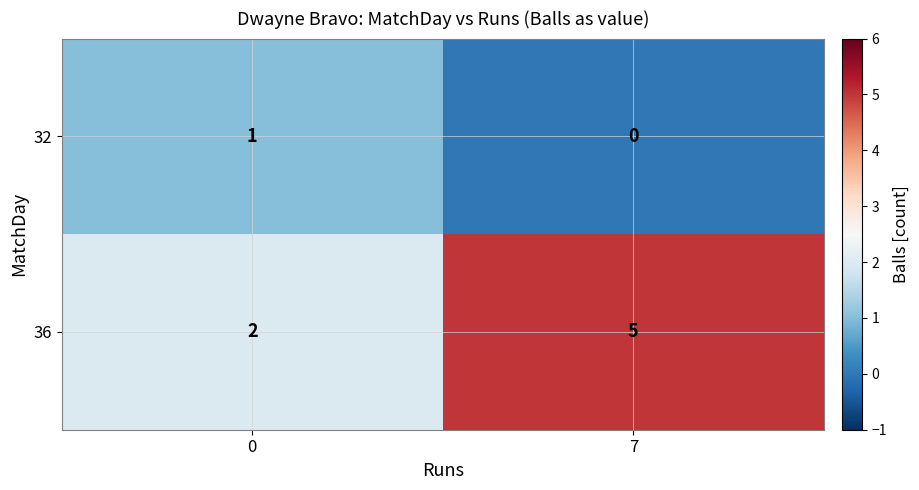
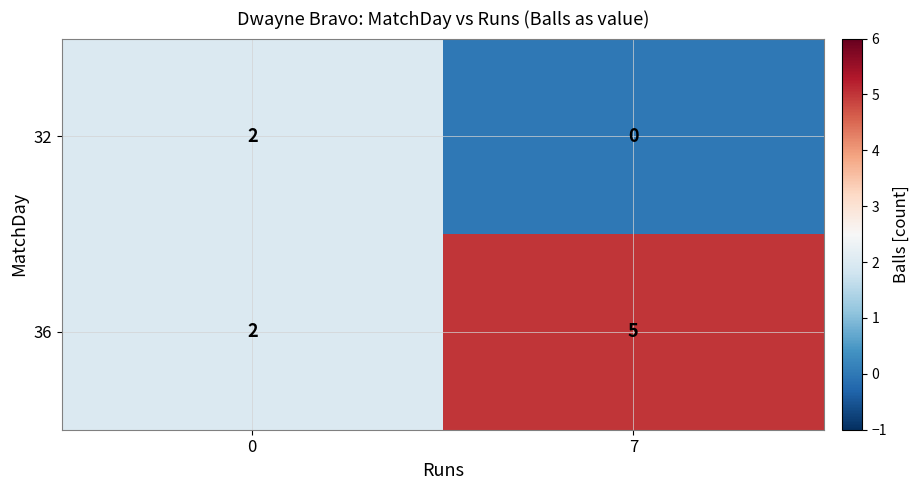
  {
    "32": {
-     "0": 1,
+     "0": 2,
      "7": 0
    },
    "36": {
      "0": 2,
      "7": 5
    }
  }
